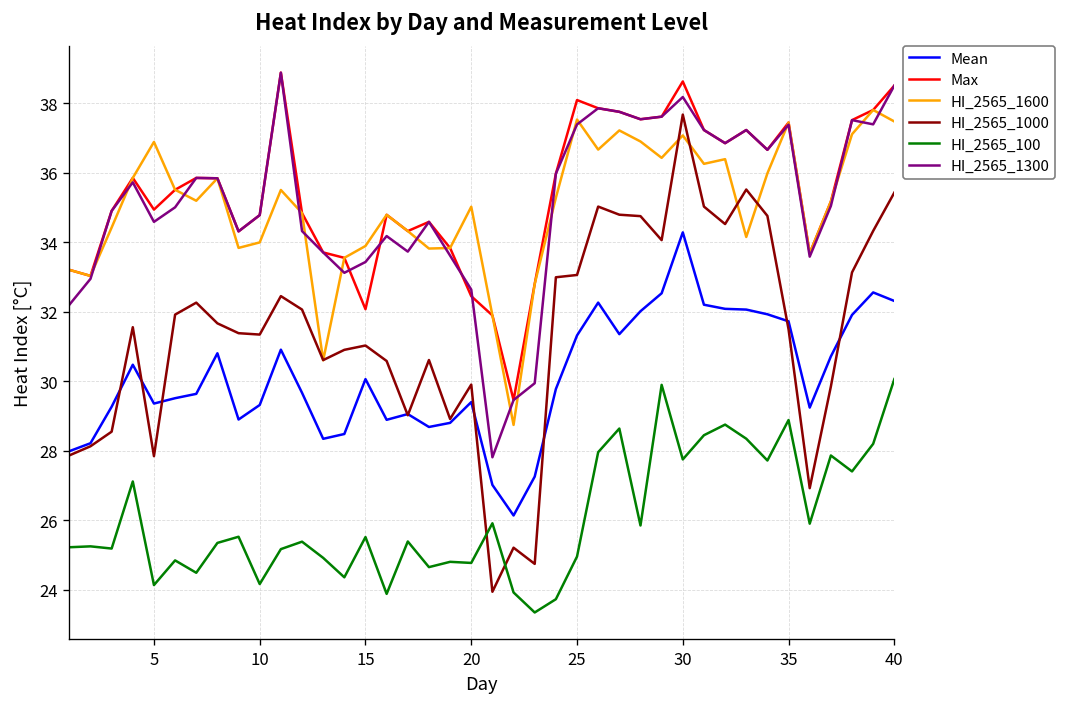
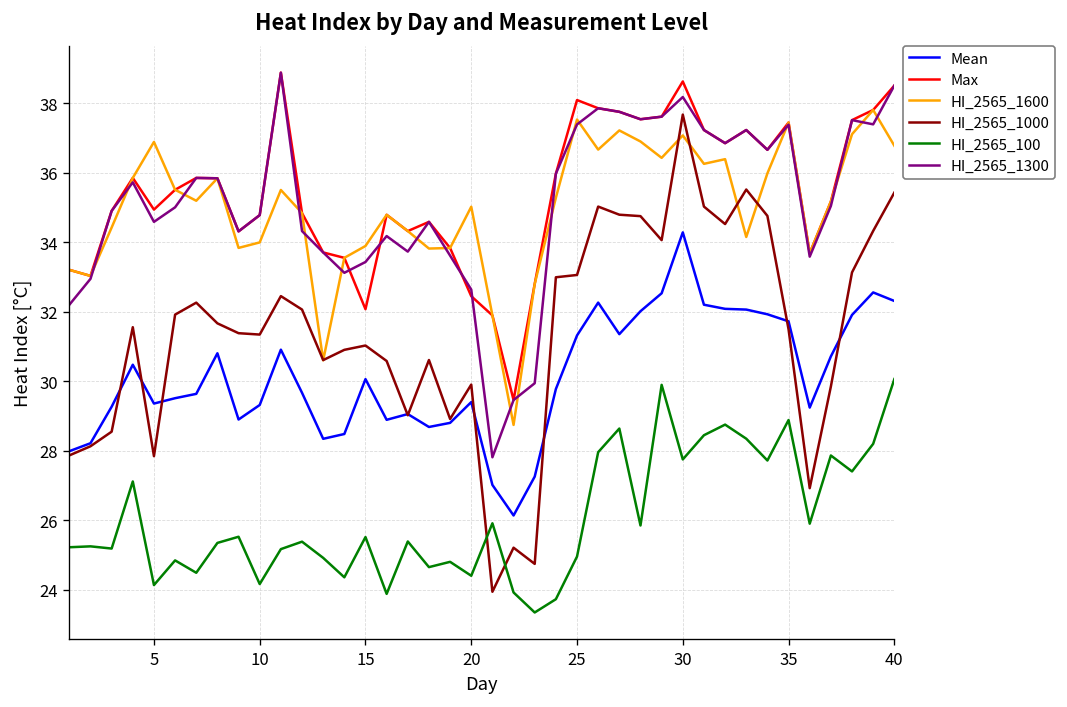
  {
    "Mean": {
      "5": 29.4,
      "10": 29.3,
      "15": 30.1,
      "20": 29.4,
      "25": 31.3,
      "30": 34.3,
      "35": 31.7,
      "40": 32.3
    },
    "Max": {
      "5": 34.9,
      "15": 32.1,
      "20": 32.5,
      "25": 38.1,
      "30": 38.6
    },
    "HI_2565_1600": {
      "5": 36.9,
      "10": 34.0,
      "15": 33.9,
      "20": 35.0,
      "25": 37.5,
      "30": 37.1,
-     "40": 37.5
+     "40": 36.8
    },
    "HI_2565_1000": {
      "5": 27.8,
      "10": 31.3,
      "15": 31.0,
      "20": 29.9,
      "25": 33.1,
      "30": 37.7,
      "35": 31.5,
      "40": 35.4
    },
    "HI_2565_100": {
      "5": 24.1,
      "10": 24.2,
      "15": 25.5,
-     "20": 24.8,
+     "20": 24.4,
      "25": 25.0,
      "30": 27.8,
      "35": 28.9,
      "40": 30.1
    },
    "HI_2565_1300": {
      "5": 34.6,
      "15": 33.4,
      "20": 32.6,
      "25": 37.4,
      "30": 38.2
    }
  }
